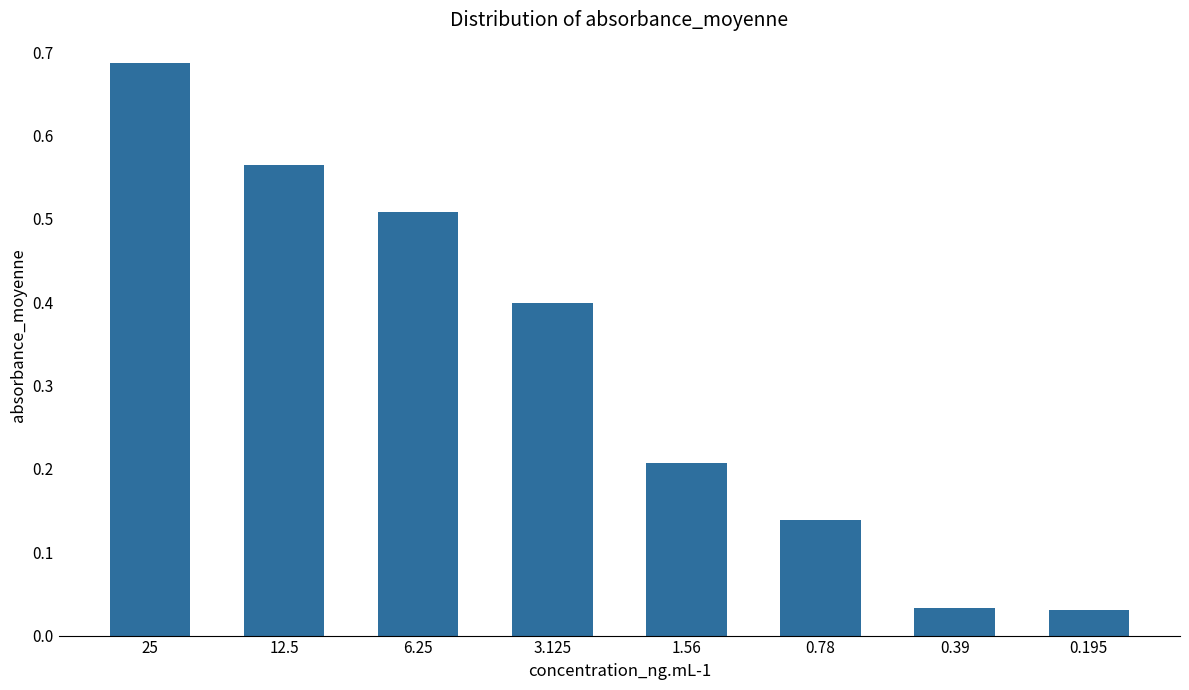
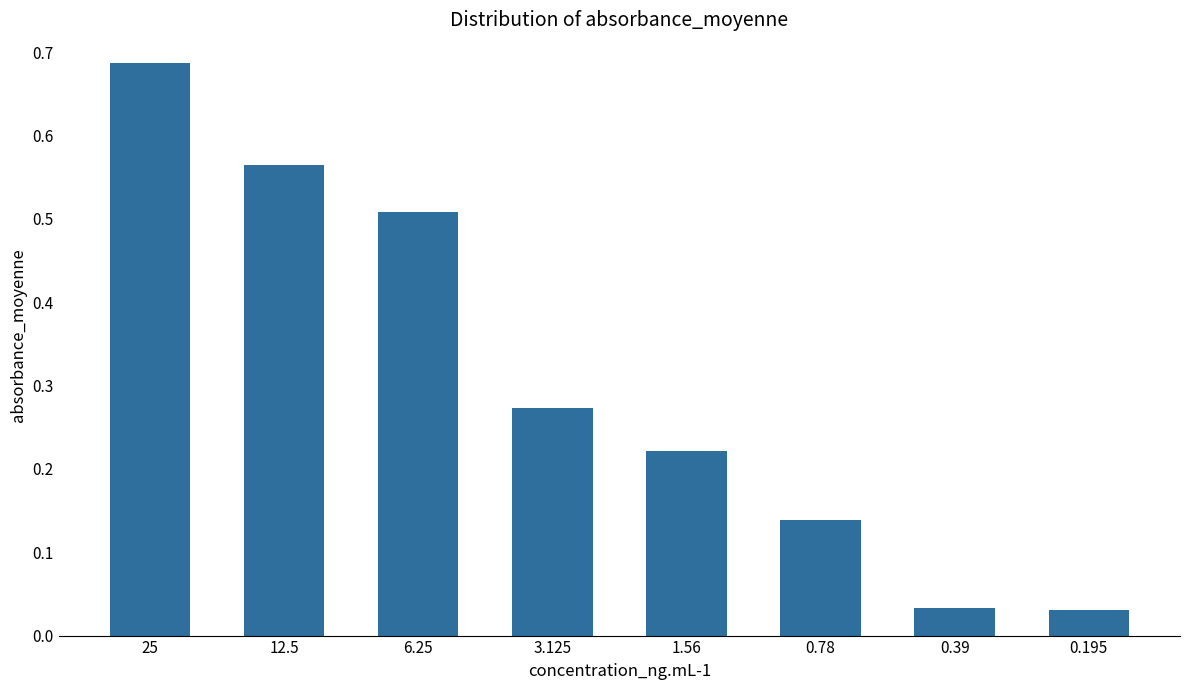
  {
    "25": 0.69,
    "12.5": 0.56,
    "6.25": 0.51,
-   "3.125": 0.40,
-   "1.56": 0.21,
+   "3.125": 0.27,
+   "1.56": 0.22,
    "0.78": 0.14,
    "0.39": 0.03,
    "0.195": 0.03
  }
